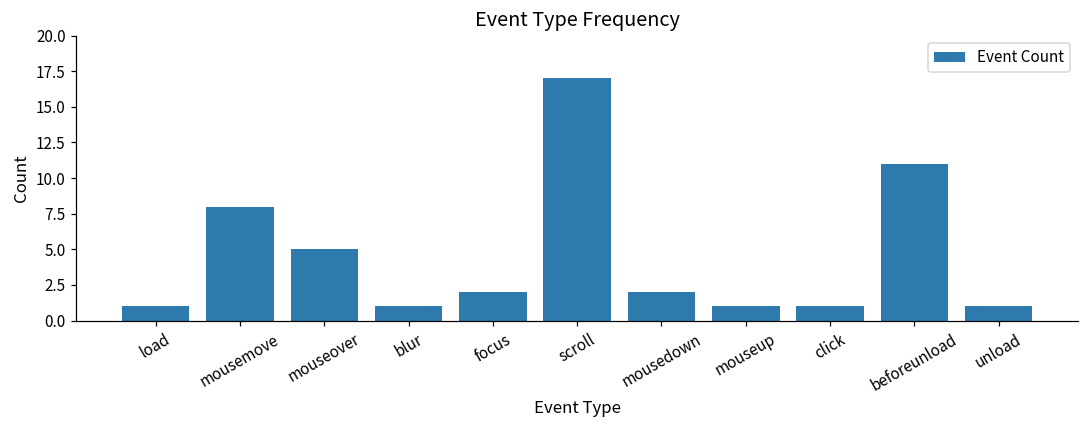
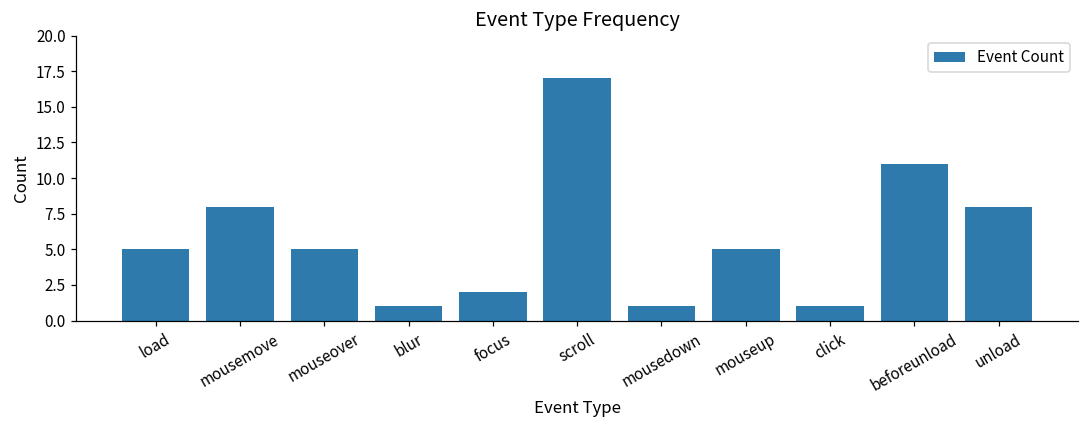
  {
-   "load": 1,
+   "load": 5,
    "mousemove": 8,
    "mouseover": 5,
    "blur": 1,
    "focus": 2,
    "scroll": 17,
-   "mousedown": 2,
-   "mouseup": 1,
+   "mousedown": 1,
+   "mouseup": 5,
    "click": 1,
    "beforeunload": 11,
-   "unload": 1
+   "unload": 8
  }
